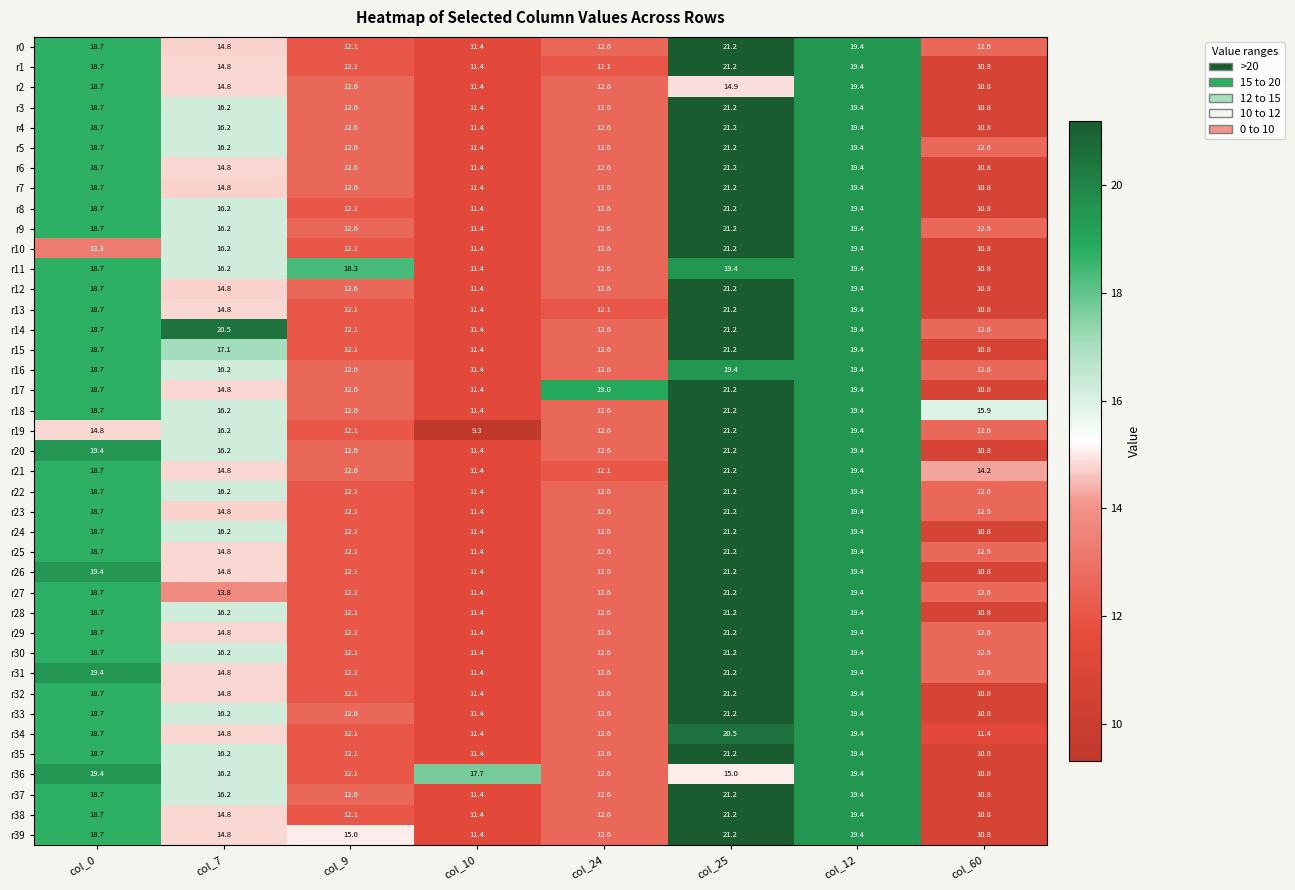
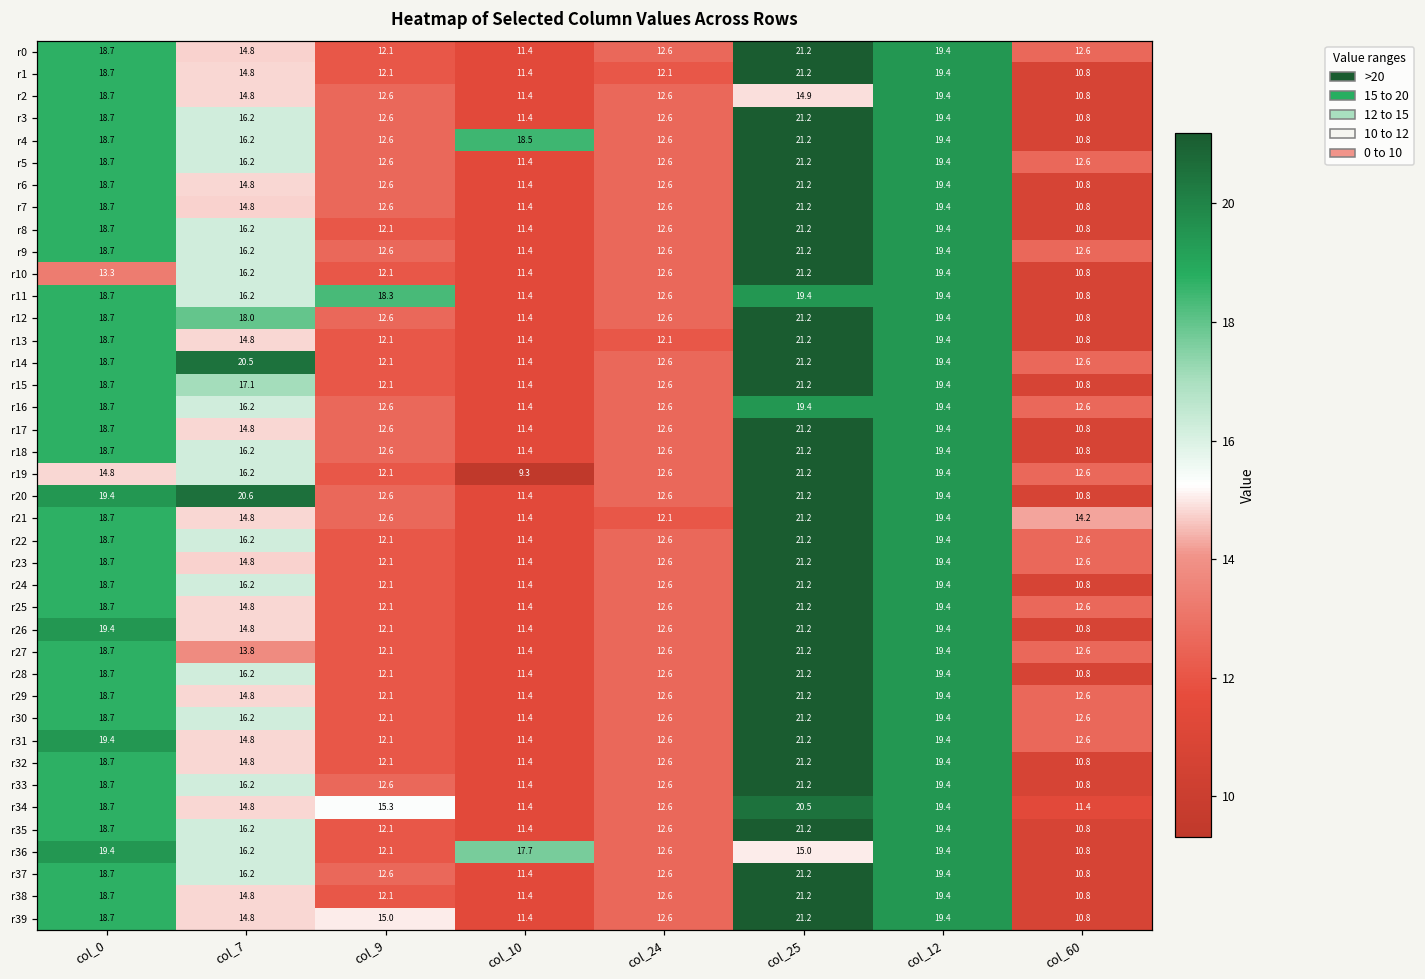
  {
    "r4": {
      "col_0": 18.7,
      "col_7": 16.2,
      "col_9": 12.6,
-     "col_10": 11.4,
+     "col_10": 18.5,
      "col_24": 12.6,
      "col_25": 21.2,
      "col_12": 19.4,
      "col_60": 10.8
    },
    "r12": {
      "col_0": 18.7,
-     "col_7": 14.8,
+     "col_7": 18.0,
      "col_9": 12.6,
      "col_10": 11.4,
      "col_24": 12.6,
      "col_25": 21.2,
      "col_12": 19.4,
      "col_60": 10.8
    },
    "r17": {
      "col_0": 18.7,
      "col_7": 14.8,
      "col_9": 12.6,
      "col_10": 11.4,
-     "col_24": 19.0,
+     "col_24": 12.6,
      "col_25": 21.2,
      "col_12": 19.4,
      "col_60": 10.8
    },
    "r18": {
      "col_0": 18.7,
      "col_7": 16.2,
      "col_9": 12.6,
      "col_10": 11.4,
      "col_24": 12.6,
      "col_25": 21.2,
      "col_12": 19.4,
-     "col_60": 15.9
+     "col_60": 10.8
    },
    "r20": {
      "col_0": 19.4,
-     "col_7": 16.2,
+     "col_7": 20.6,
      "col_9": 12.6,
      "col_10": 11.4,
      "col_24": 12.6,
      "col_25": 21.2,
      "col_12": 19.4,
      "col_60": 10.8
    },
    "r34": {
      "col_0": 18.7,
      "col_7": 14.8,
-     "col_9": 12.1,
+     "col_9": 15.3,
      "col_10": 11.4,
      "col_24": 12.6,
      "col_25": 20.5,
      "col_12": 19.4,
      "col_60": 11.4
    }
  }
